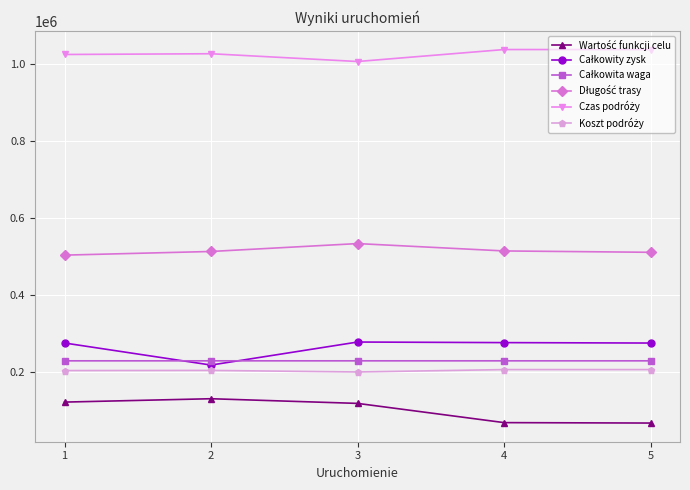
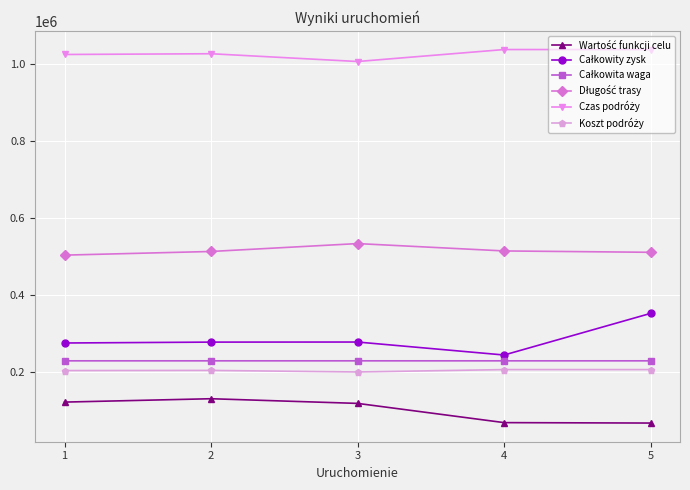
  {
    "Wartość funkcji celu": {
      "1": 120000,
      "2": 130000,
      "3": 120000,
      "4": 70000,
      "5": 70000
    },
    "Całkowity zysk": {
      "1": 280000,
-     "2": 220000,
+     "2": 280000,
      "3": 280000,
-     "4": 280000,
-     "5": 280000
+     "4": 250000,
+     "5": 350000
    }
  }
